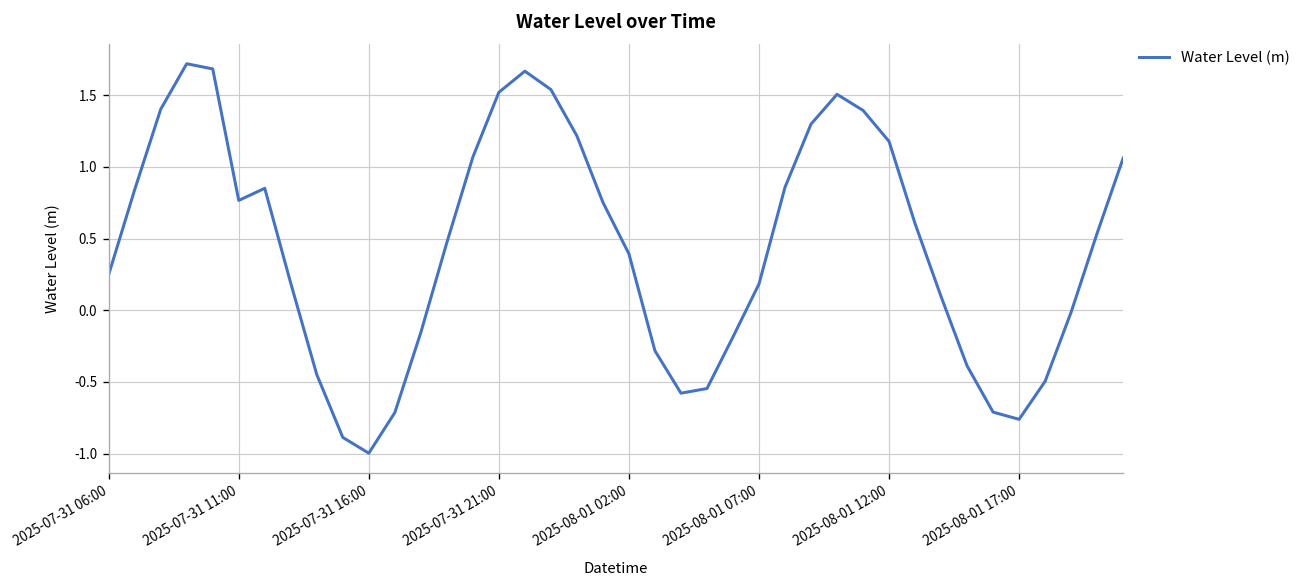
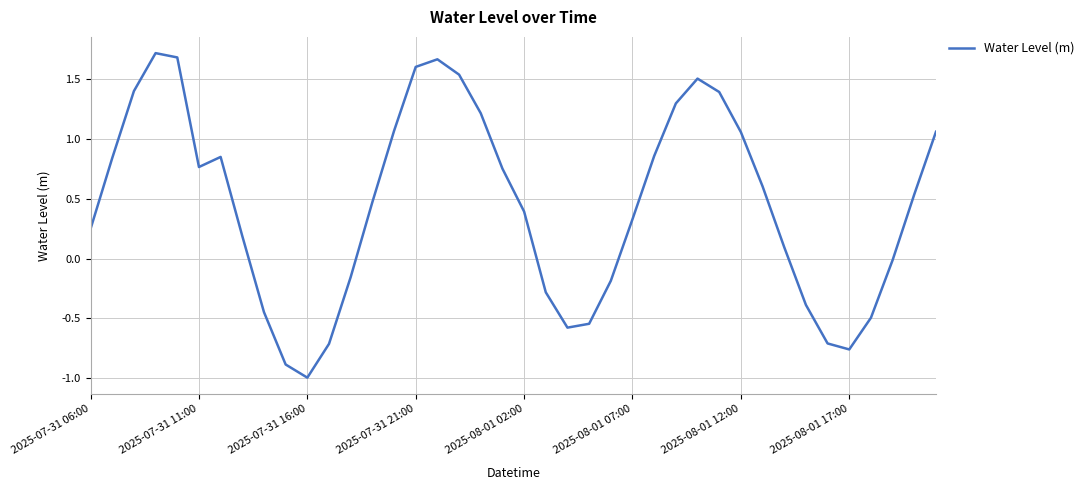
  {
    "2025-07-31 06:00": 0.25,
    "2025-07-31 11:00": 0.77,
    "2025-07-31 16:00": -1.00,
-   "2025-07-31 21:00": 1.52,
+   "2025-07-31 21:00": 1.60,
    "2025-08-01 02:00": 0.39,
-   "2025-08-01 07:00": 0.18,
-   "2025-08-01 12:00": 1.18,
+   "2025-08-01 07:00": 0.33,
+   "2025-08-01 12:00": 1.06,
    "2025-08-01 17:00": -0.76
  }
